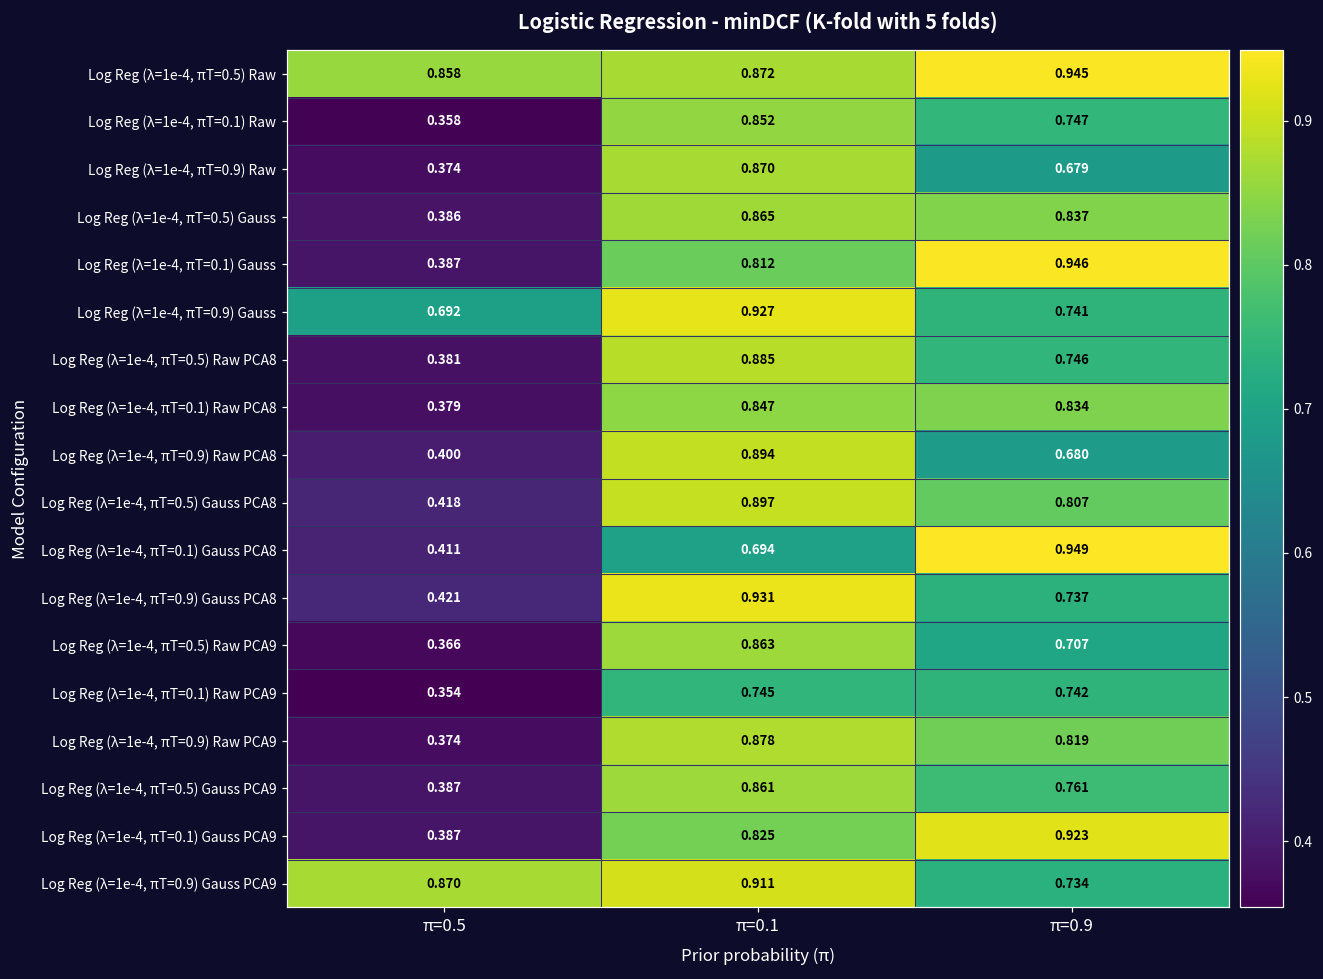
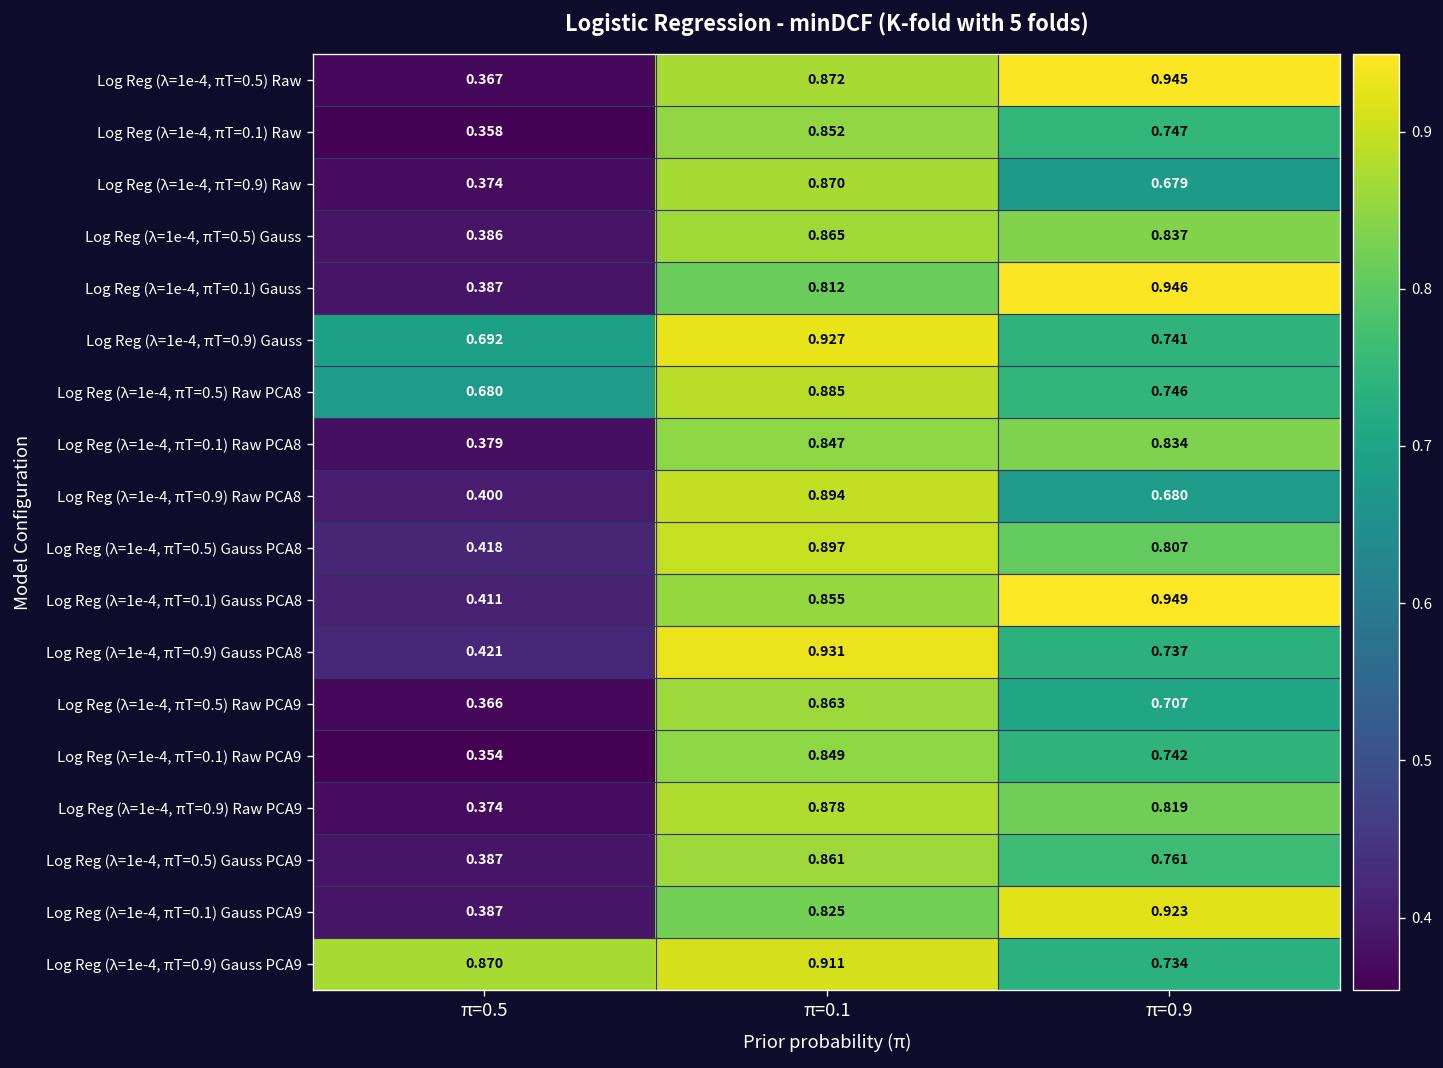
  {
    "Log Reg (λ=1e-4, πT=0.5) Raw": {
-     "π=0.5": 0.858,
+     "π=0.5": 0.367,
      "π=0.1": 0.872,
      "π=0.9": 0.945
    },
    "Log Reg (λ=1e-4, πT=0.1) Raw": {
      "π=0.5": 0.358,
      "π=0.1": 0.852,
      "π=0.9": 0.747
    },
    "Log Reg (λ=1e-4, πT=0.9) Raw": {
      "π=0.5": 0.374,
      "π=0.1": 0.870,
      "π=0.9": 0.679
    },
    "Log Reg (λ=1e-4, πT=0.5) Gauss": {
      "π=0.5": 0.386,
      "π=0.1": 0.865,
      "π=0.9": 0.837
    },
    "Log Reg (λ=1e-4, πT=0.1) Gauss": {
      "π=0.5": 0.387,
      "π=0.1": 0.812,
      "π=0.9": 0.946
    },
    "Log Reg (λ=1e-4, πT=0.9) Gauss": {
      "π=0.5": 0.692,
      "π=0.1": 0.927,
      "π=0.9": 0.741
    },
    "Log Reg (λ=1e-4, πT=0.5) Raw PCA8": {
-     "π=0.5": 0.381,
+     "π=0.5": 0.680,
      "π=0.1": 0.885,
      "π=0.9": 0.746
    },
    "Log Reg (λ=1e-4, πT=0.1) Raw PCA8": {
      "π=0.5": 0.379,
      "π=0.1": 0.847,
      "π=0.9": 0.834
    },
    "Log Reg (λ=1e-4, πT=0.9) Raw PCA8": {
      "π=0.5": 0.400,
      "π=0.1": 0.894,
      "π=0.9": 0.680
    },
    "Log Reg (λ=1e-4, πT=0.5) Gauss PCA8": {
      "π=0.5": 0.418,
      "π=0.1": 0.897,
      "π=0.9": 0.807
    },
    "Log Reg (λ=1e-4, πT=0.1) Gauss PCA8": {
      "π=0.5": 0.411,
-     "π=0.1": 0.694,
+     "π=0.1": 0.855,
      "π=0.9": 0.949
    },
    "Log Reg (λ=1e-4, πT=0.9) Gauss PCA8": {
      "π=0.5": 0.421,
      "π=0.1": 0.931,
      "π=0.9": 0.737
    },
    "Log Reg (λ=1e-4, πT=0.5) Raw PCA9": {
      "π=0.5": 0.366,
      "π=0.1": 0.863,
      "π=0.9": 0.707
    },
    "Log Reg (λ=1e-4, πT=0.1) Raw PCA9": {
      "π=0.5": 0.354,
-     "π=0.1": 0.745,
+     "π=0.1": 0.849,
      "π=0.9": 0.742
    },
    "Log Reg (λ=1e-4, πT=0.9) Raw PCA9": {
      "π=0.5": 0.374,
      "π=0.1": 0.878,
      "π=0.9": 0.819
    },
    "Log Reg (λ=1e-4, πT=0.5) Gauss PCA9": {
      "π=0.5": 0.387,
      "π=0.1": 0.861,
      "π=0.9": 0.761
    },
    "Log Reg (λ=1e-4, πT=0.1) Gauss PCA9": {
      "π=0.5": 0.387,
      "π=0.1": 0.825,
      "π=0.9": 0.923
    },
    "Log Reg (λ=1e-4, πT=0.9) Gauss PCA9": {
      "π=0.5": 0.870,
      "π=0.1": 0.911,
      "π=0.9": 0.734
    }
  }
